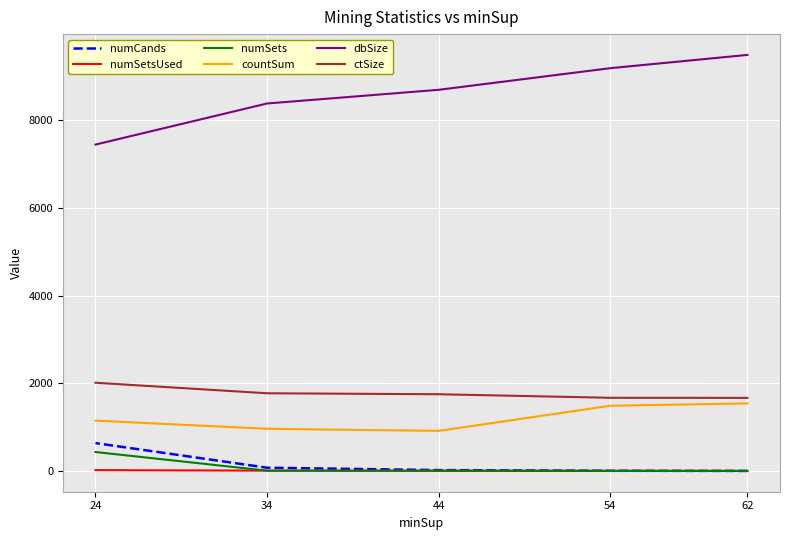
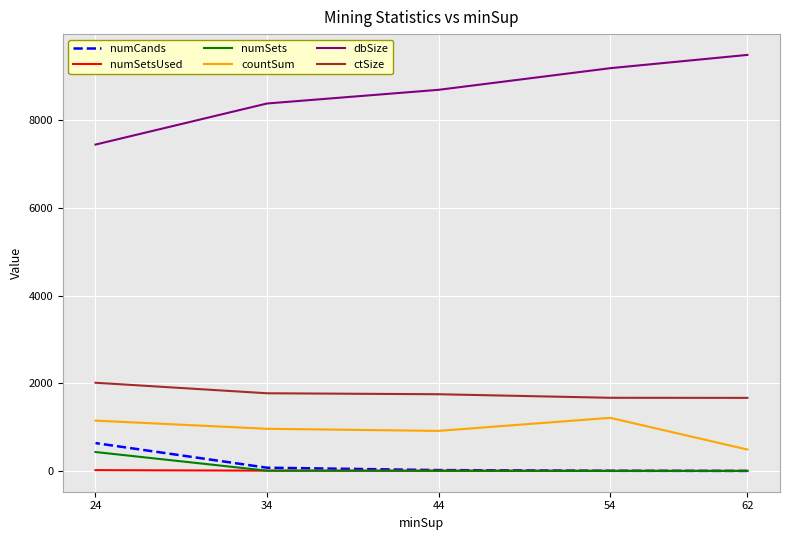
  {
    "numCands": {
      "24": 600,
      "34": 100
    },
    "numSetsUsed": {
      "24": 0
    },
    "numSets": {
      "24": 400
    },
    "countSum": {
      "24": 1100,
      "34": 1000,
      "44": 900,
-     "54": 1500,
-     "62": 1500
+     "54": 1200,
+     "62": 500
    },
    "dbSize": {
      "24": 7400,
      "34": 8400,
      "44": 8700,
      "54": 9200,
      "62": 9500
    },
    "ctSize": {
      "24": 2000,
      "34": 1800,
      "44": 1700,
      "54": 1700,
      "62": 1700
    }
  }
